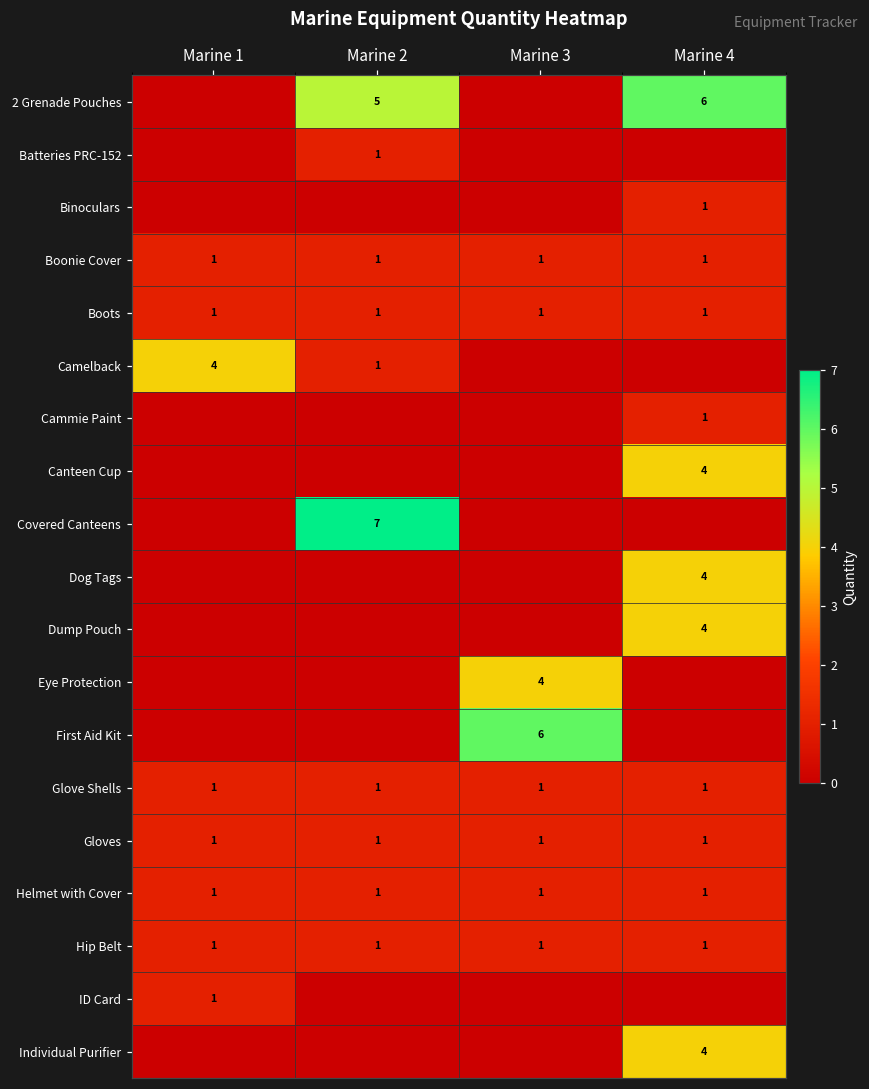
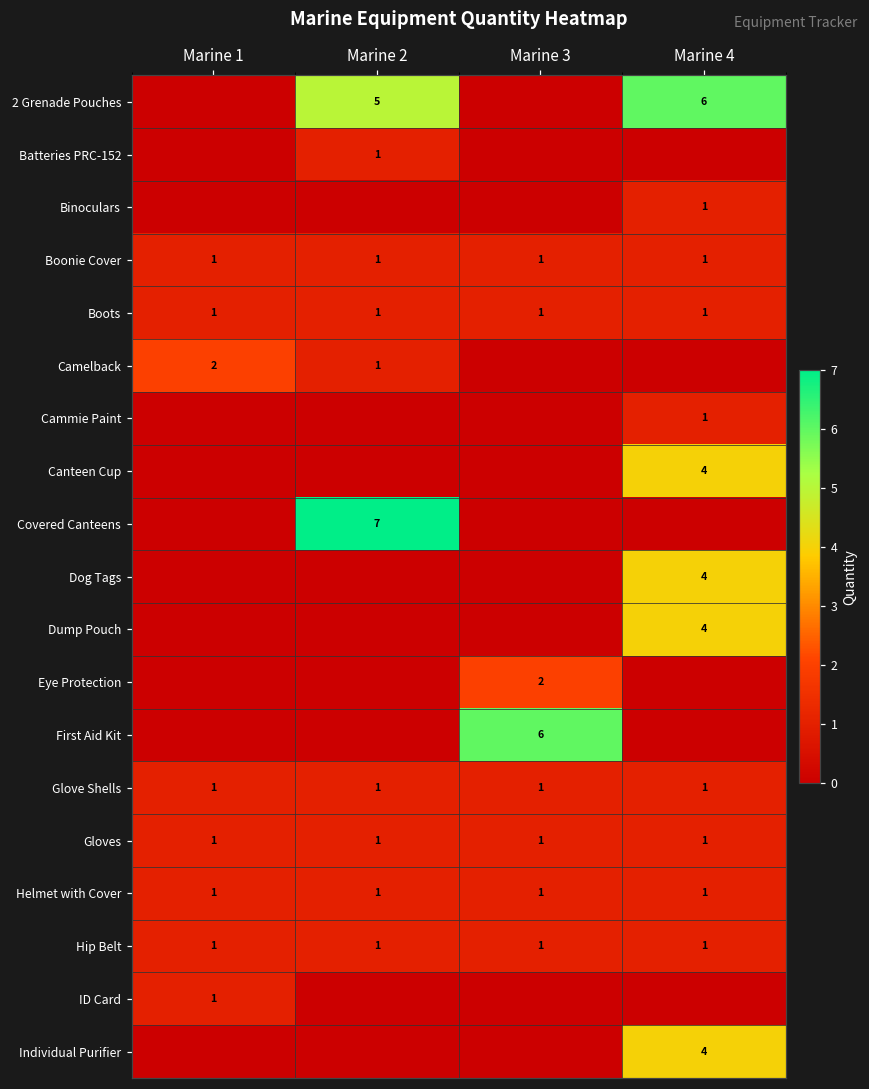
  {
    "2 Grenade Pouches": {
      "Marine 2": 5,
      "Marine 4": 6
    },
    "Batteries PRC-152": {
      "Marine 2": 1
    },
    "Binoculars": {
      "Marine 4": 1
    },
    "Boonie Cover": {
      "Marine 1": 1,
      "Marine 2": 1,
      "Marine 3": 1,
      "Marine 4": 1
    },
    "Boots": {
      "Marine 1": 1,
      "Marine 2": 1,
      "Marine 3": 1,
      "Marine 4": 1
    },
    "Camelback": {
-     "Marine 1": 4,
+     "Marine 1": 2,
      "Marine 2": 1
    },
    "Cammie Paint": {
      "Marine 4": 1
    },
    "Canteen Cup": {
      "Marine 4": 4
    },
    "Covered Canteens": {
      "Marine 2": 7
    },
    "Dog Tags": {
      "Marine 4": 4
    },
    "Dump Pouch": {
      "Marine 4": 4
    },
    "Eye Protection": {
-     "Marine 3": 4
+     "Marine 3": 2
    },
    "First Aid Kit": {
      "Marine 3": 6
    },
    "Glove Shells": {
      "Marine 1": 1,
      "Marine 2": 1,
      "Marine 3": 1,
      "Marine 4": 1
    },
    "Gloves": {
      "Marine 1": 1,
      "Marine 2": 1,
      "Marine 3": 1,
      "Marine 4": 1
    },
    "Helmet with Cover": {
      "Marine 1": 1,
      "Marine 2": 1,
      "Marine 3": 1,
      "Marine 4": 1
    },
    "Hip Belt": {
      "Marine 1": 1,
      "Marine 2": 1,
      "Marine 3": 1,
      "Marine 4": 1
    },
    "ID Card": {
      "Marine 1": 1
    },
    "Individual Purifier": {
      "Marine 4": 4
    }
  }
